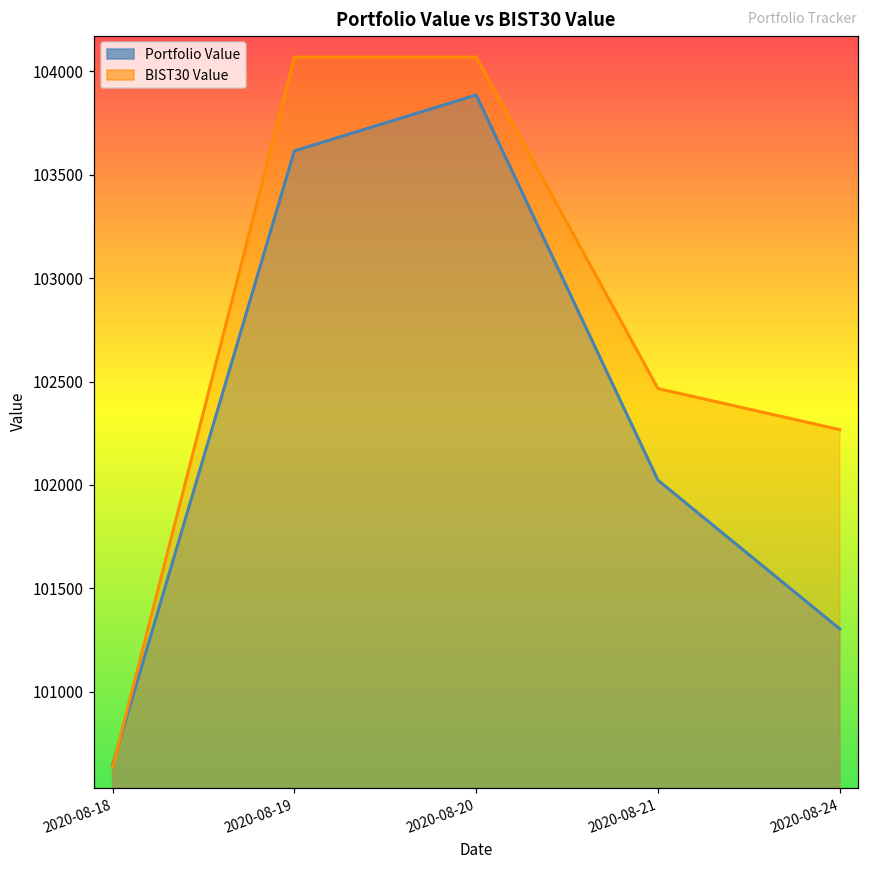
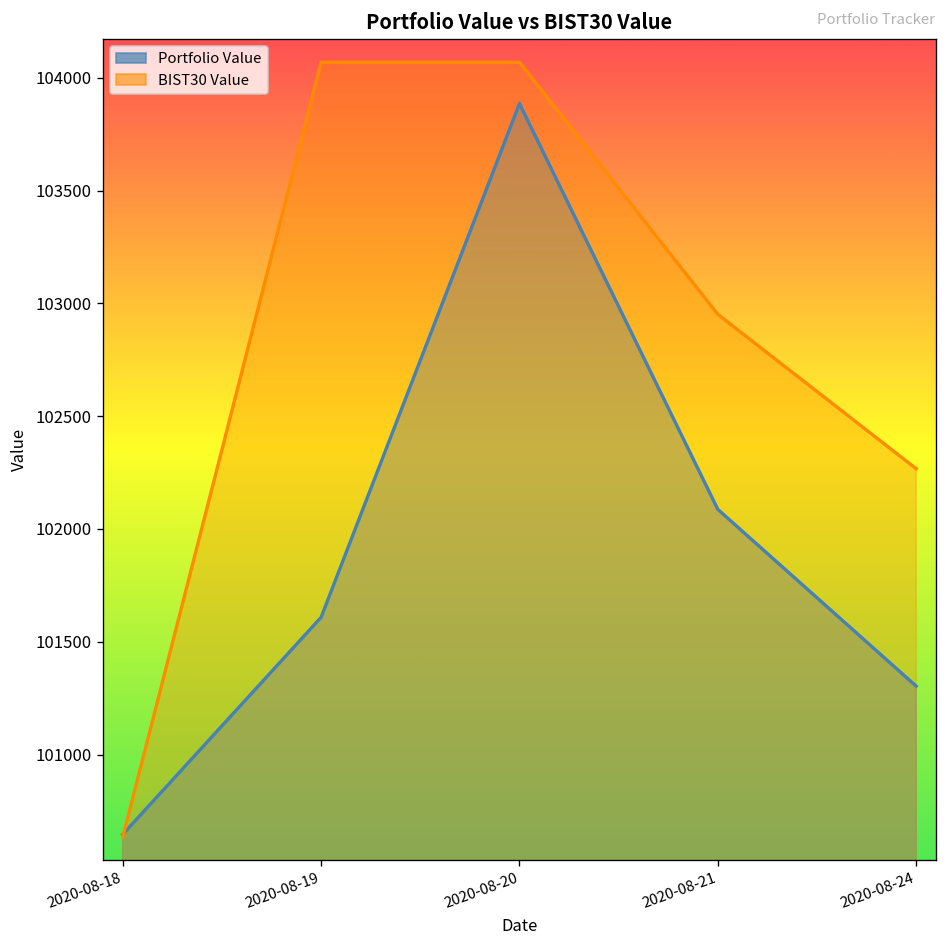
  {
    "Portfolio Value": {
-     "2020-08-19": 103620,
+     "2020-08-19": 101610,
      "2020-08-20": 103890,
-     "2020-08-21": 102020,
+     "2020-08-21": 102090,
      "2020-08-24": 101300
    },
    "BIST30 Value": {
      "2020-08-19": 104070,
      "2020-08-20": 104070,
-     "2020-08-21": 102470,
+     "2020-08-21": 102950,
      "2020-08-24": 102270
    }
  }
